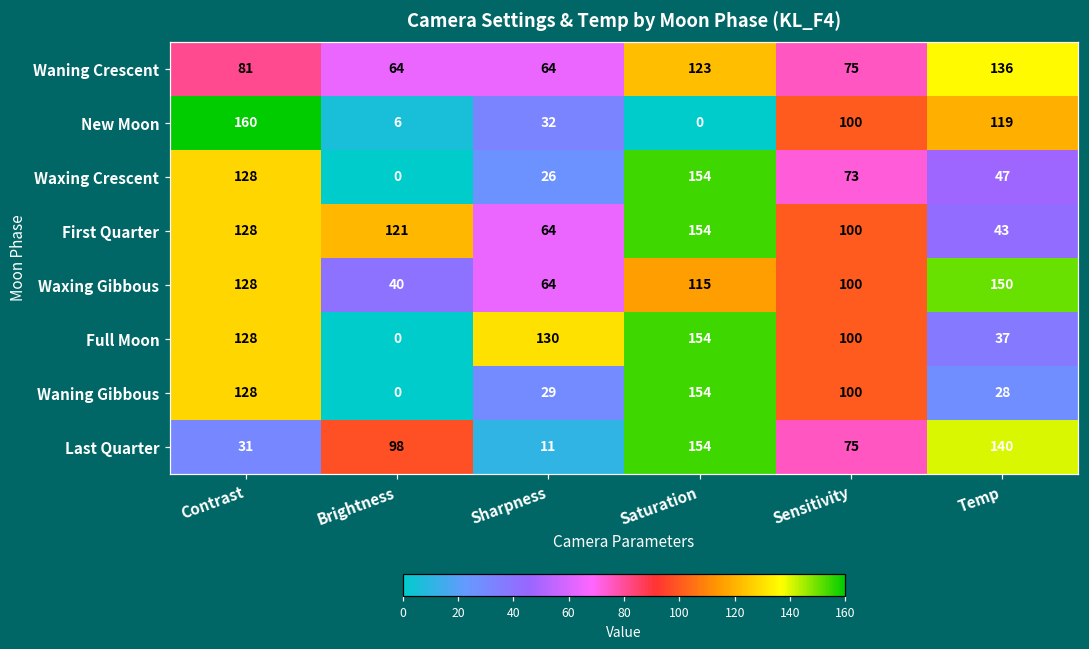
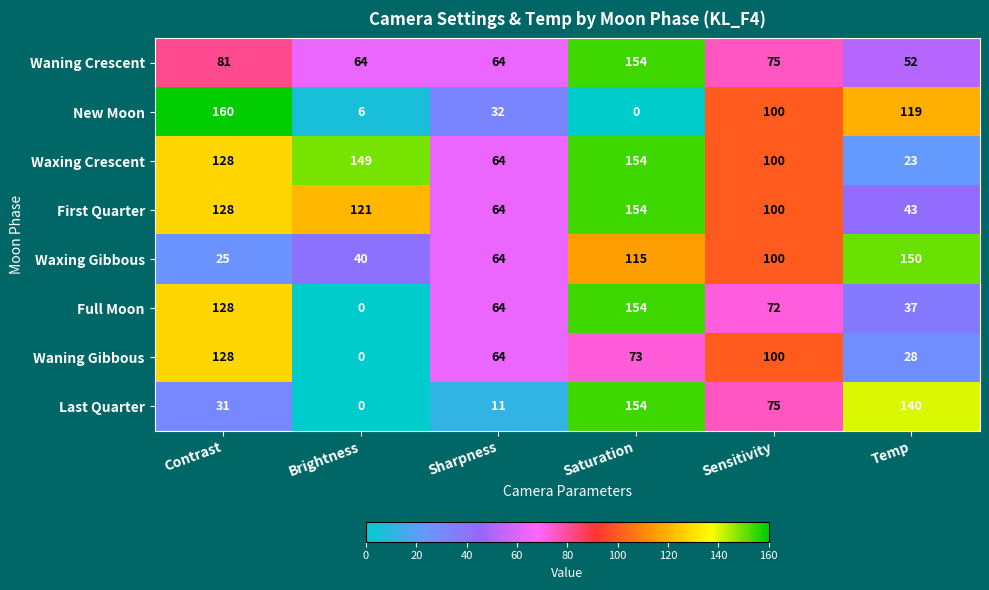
  {
    "Waning Crescent": {
      "Contrast": 81,
      "Brightness": 64,
      "Sharpness": 64,
-     "Saturation": 123,
+     "Saturation": 154,
      "Sensitivity": 75,
-     "Temp": 136
+     "Temp": 52
    },
    "New Moon": {
      "Contrast": 160,
      "Brightness": 6,
      "Sharpness": 32,
      "Saturation": 0,
      "Sensitivity": 100,
      "Temp": 119
    },
    "Waxing Crescent": {
      "Contrast": 128,
-     "Brightness": 0,
-     "Sharpness": 26,
+     "Brightness": 149,
+     "Sharpness": 64,
      "Saturation": 154,
-     "Sensitivity": 73,
-     "Temp": 47
+     "Sensitivity": 100,
+     "Temp": 23
    },
    "First Quarter": {
      "Contrast": 128,
      "Brightness": 121,
      "Sharpness": 64,
      "Saturation": 154,
      "Sensitivity": 100,
      "Temp": 43
    },
    "Waxing Gibbous": {
-     "Contrast": 128,
+     "Contrast": 25,
      "Brightness": 40,
      "Sharpness": 64,
      "Saturation": 115,
      "Sensitivity": 100,
      "Temp": 150
    },
    "Full Moon": {
      "Contrast": 128,
      "Brightness": 0,
-     "Sharpness": 130,
+     "Sharpness": 64,
      "Saturation": 154,
-     "Sensitivity": 100,
+     "Sensitivity": 72,
      "Temp": 37
    },
    "Waning Gibbous": {
      "Contrast": 128,
      "Brightness": 0,
-     "Sharpness": 29,
-     "Saturation": 154,
+     "Sharpness": 64,
+     "Saturation": 73,
      "Sensitivity": 100,
      "Temp": 28
    },
    "Last Quarter": {
      "Contrast": 31,
-     "Brightness": 98,
+     "Brightness": 0,
      "Sharpness": 11,
      "Saturation": 154,
      "Sensitivity": 75,
      "Temp": 140
    }
  }
